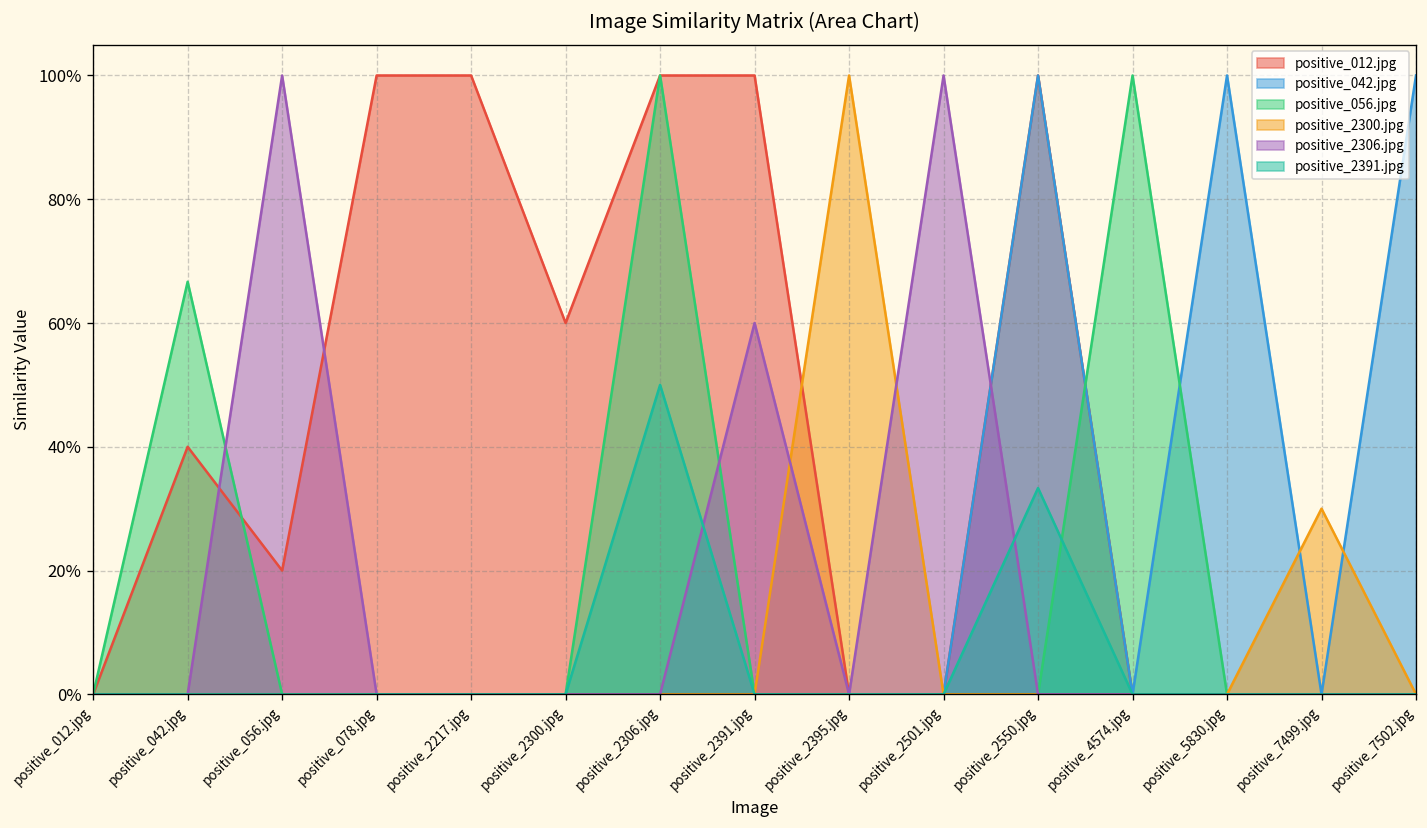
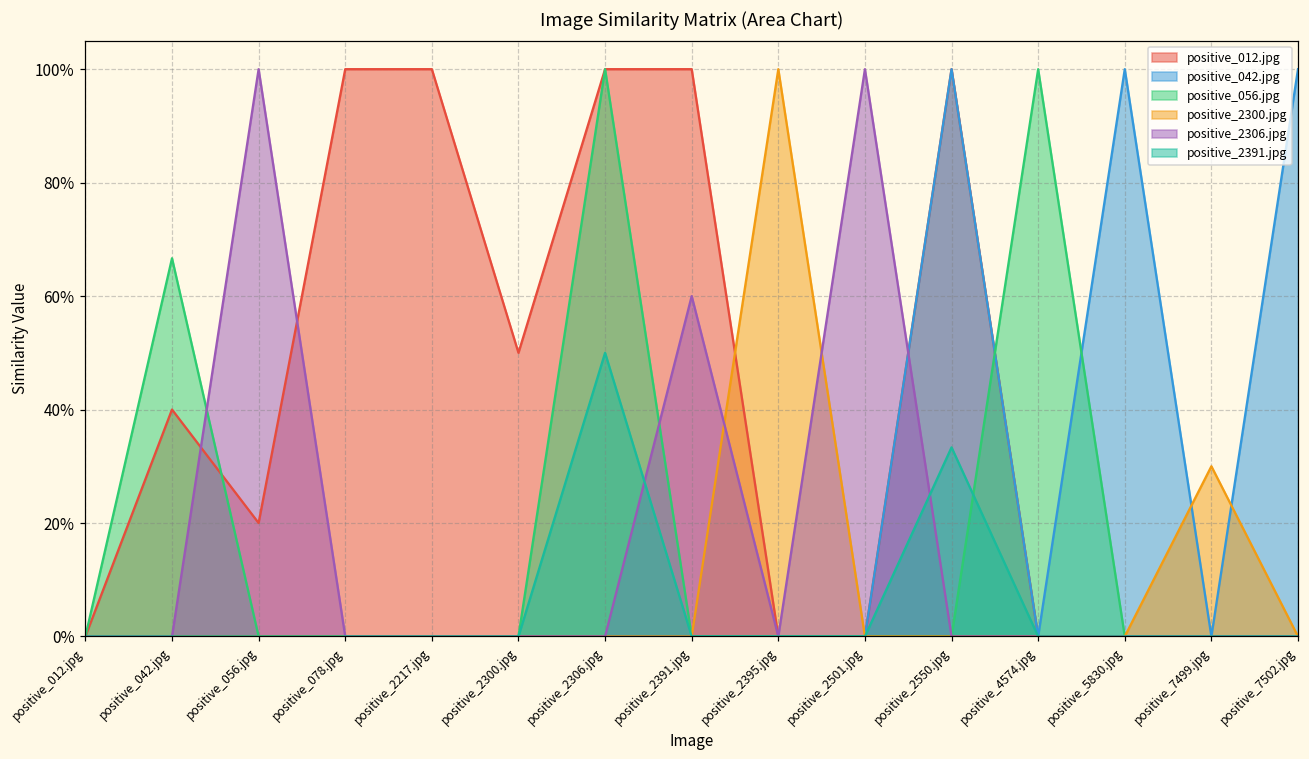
  {
    "positive_012.jpg": {
      "positive_042.jpg": "40%",
      "positive_056.jpg": "20%",
      "positive_078.jpg": "100%",
      "positive_2217.jpg": "100%",
-     "positive_2300.jpg": "60%",
+     "positive_2300.jpg": "50%",
      "positive_2391.jpg": "100%"
    },
    "positive_2300.jpg": {
      "positive_2395.jpg": "100%",
      "positive_7499.jpg": "30%"
    },
    "positive_2306.jpg": {
      "positive_056.jpg": "100%",
      "positive_2391.jpg": "60%",
      "positive_2501.jpg": "100%"
    }
  }
